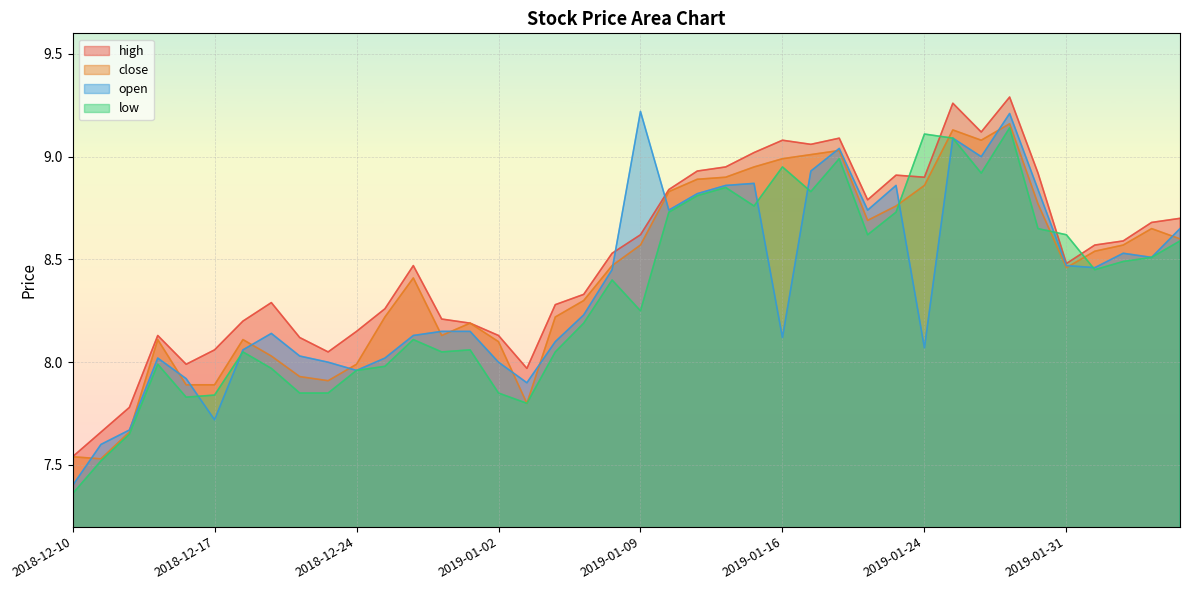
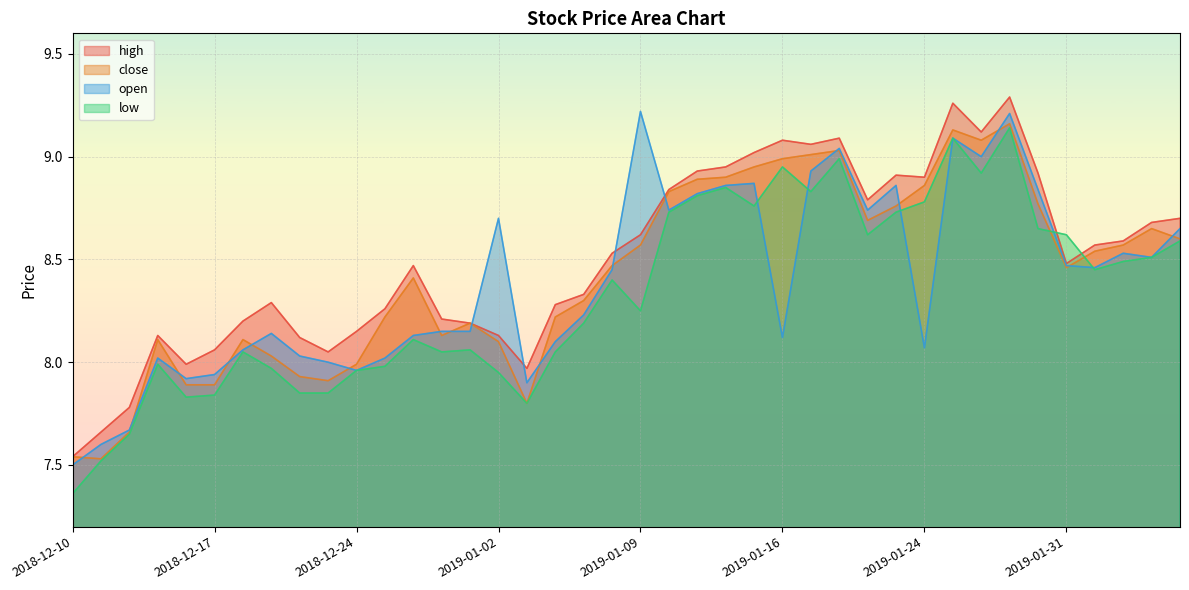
  {
    "open": {
-     "2018-12-10": 7.4,
-     "2018-12-17": 7.72,
-     "2019-01-02": 8.0,
+     "2018-12-10": 7.5,
+     "2018-12-17": 7.94,
+     "2019-01-02": 8.7,
      "2019-01-09": 9.22,
      "2019-01-16": 8.12,
      "2019-01-24": 8.07
    },
    "low": {
      "2018-12-10": 7.36,
      "2018-12-17": 7.84,
-     "2019-01-02": 7.85,
+     "2019-01-02": 7.95,
      "2019-01-09": 8.25,
      "2019-01-16": 8.95,
-     "2019-01-24": 9.11,
+     "2019-01-24": 8.78,
      "2019-01-31": 8.62
    }
  }
